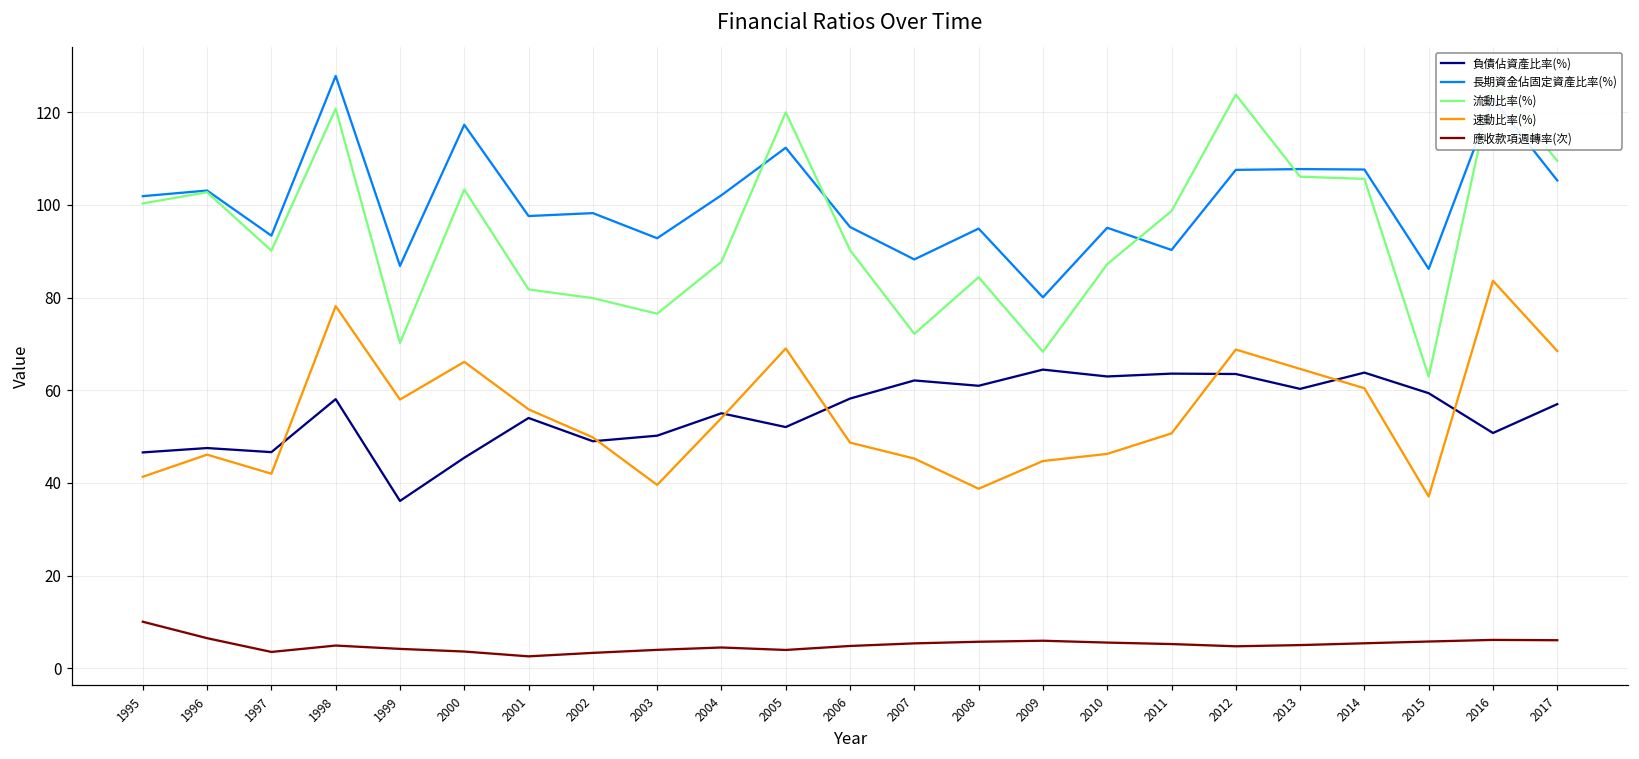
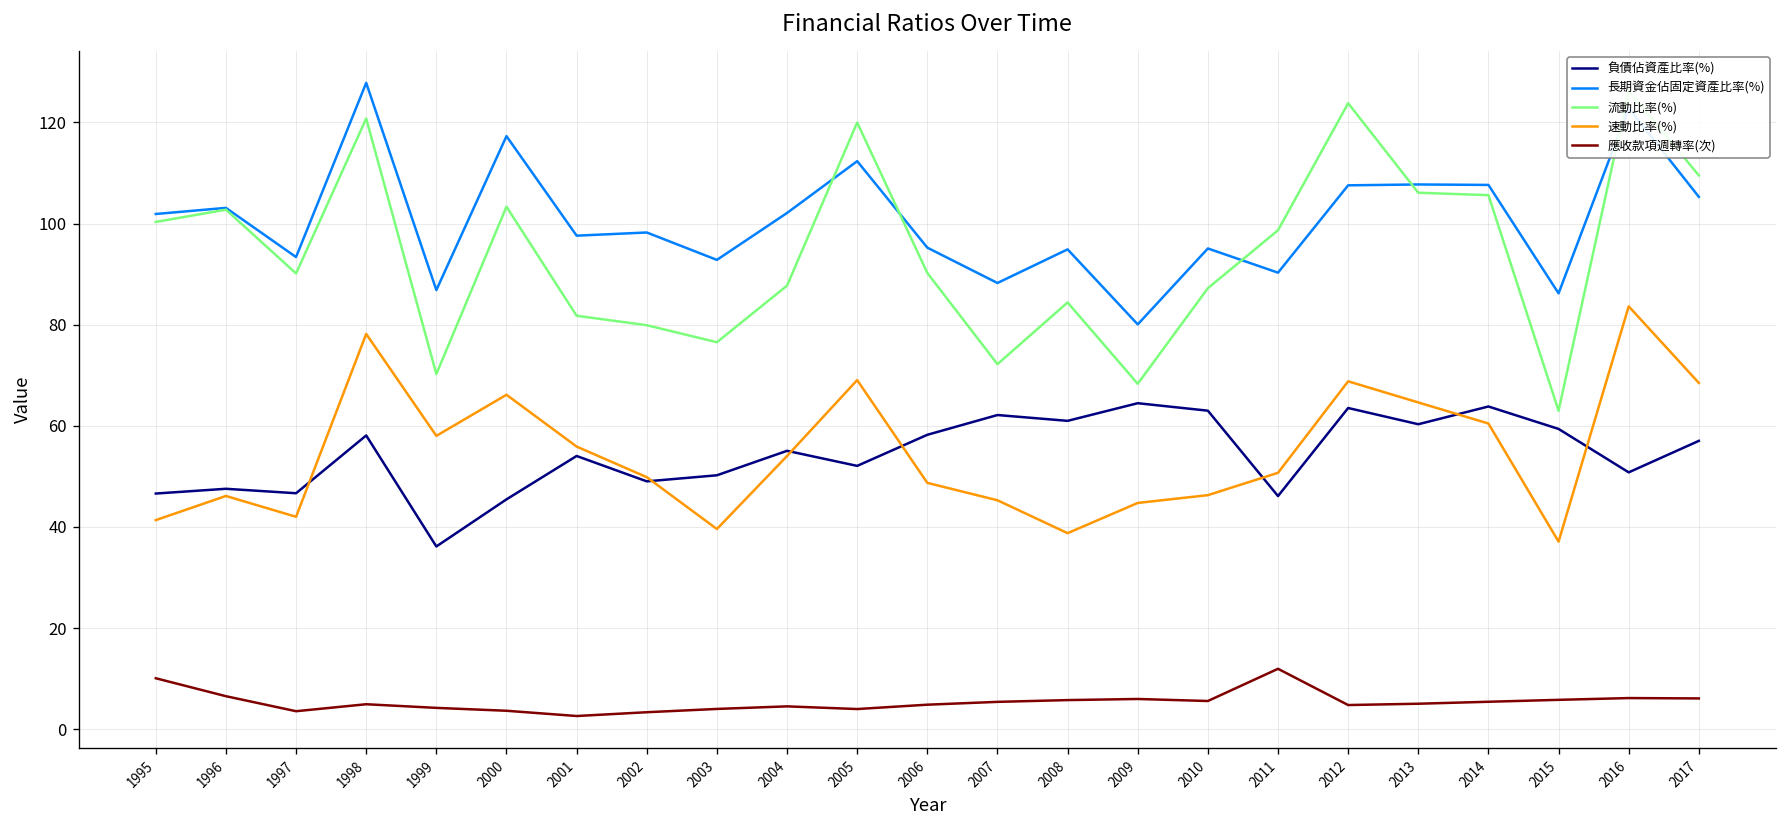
  {
    "負債佔資產比率(%)": {
      "1995": 47,
      "1996": 48,
      "1997": 47,
      "1998": 58,
      "1999": 36,
      "2000": 45,
      "2001": 54,
      "2002": 49,
      "2003": 50,
      "2004": 55,
      "2005": 52,
      "2006": 58,
      "2007": 62,
      "2008": 61,
      "2009": 64,
      "2010": 63,
-     "2011": 64,
+     "2011": 46,
      "2012": 64,
      "2013": 60,
      "2014": 64,
      "2015": 59,
      "2016": 51,
      "2017": 57
    },
    "長期資金佔固定資產比率(%)": {
      "1995": 102,
      "1997": 93,
      "1998": 128,
      "1999": 87,
      "2000": 117,
      "2001": 98,
      "2002": 98,
      "2003": 93,
      "2004": 102,
      "2005": 112,
      "2006": 95,
      "2007": 88,
      "2008": 95,
      "2009": 80,
      "2010": 95,
      "2011": 90,
      "2012": 108,
      "2013": 108,
      "2014": 108,
      "2015": 86,
      "2017": 105
    },
    "流動比率(%)": {
      "1995": 100,
      "1997": 90,
      "1998": 121,
      "1999": 70,
      "2000": 103,
      "2001": 82,
      "2002": 80,
      "2003": 77,
      "2004": 88,
      "2005": 120,
      "2006": 90,
      "2007": 72,
      "2008": 84,
      "2009": 68,
      "2010": 87,
      "2011": 99,
      "2012": 124,
      "2013": 106,
      "2014": 106,
      "2015": 63,
      "2017": 110
    },
    "速動比率(%)": {
      "1995": 41,
      "1996": 46,
      "1997": 42,
      "1998": 78,
      "1999": 58,
      "2000": 66,
      "2001": 56,
      "2002": 50,
      "2003": 40,
      "2004": 54,
      "2005": 69,
      "2006": 49,
      "2007": 45,
      "2008": 39,
      "2009": 45,
      "2010": 46,
      "2011": 51,
      "2012": 69,
      "2013": 65,
      "2014": 60,
      "2015": 37,
      "2016": 84,
      "2017": 68
    },
    "應收款項週轉率(次)": {
      "1995": 10,
      "1996": 7,
      "1997": 4,
      "1998": 5,
      "1999": 4,
      "2000": 4,
      "2001": 3,
      "2002": 3,
      "2003": 4,
      "2004": 5,
      "2005": 4,
      "2006": 5,
      "2007": 5,
      "2008": 6,
      "2009": 6,
      "2010": 6,
-     "2011": 5,
+     "2011": 12,
      "2012": 5,
      "2013": 5,
      "2014": 5,
      "2015": 6,
      "2016": 6,
      "2017": 6
    }
  }
